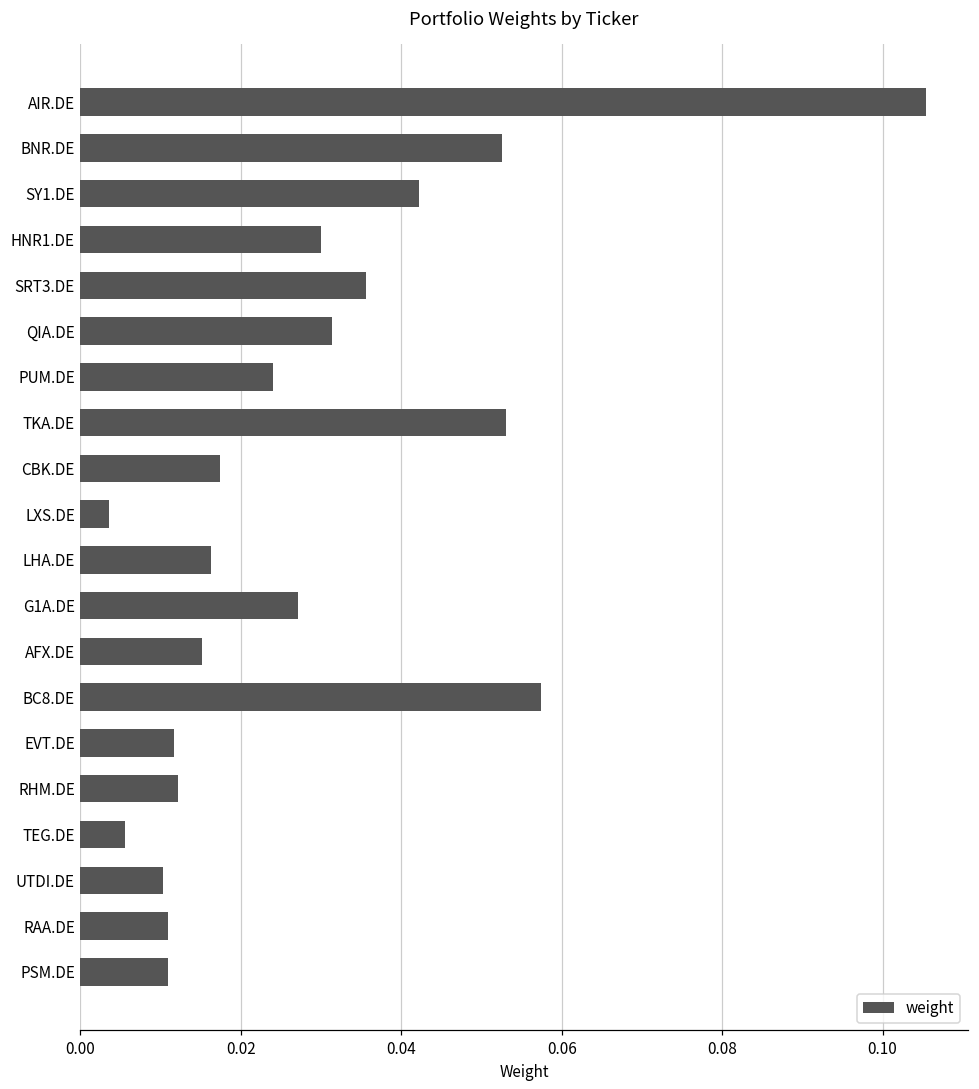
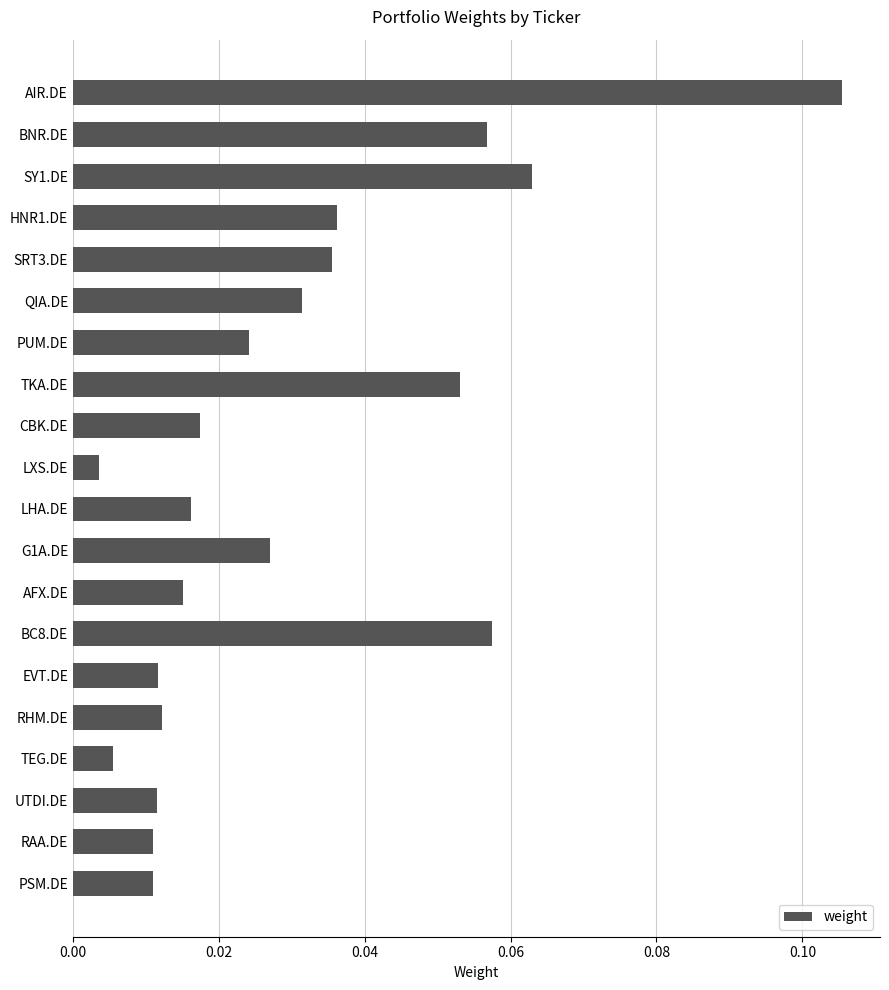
  {
    "AIR.DE": 0.105,
-   "BNR.DE": 0.053,
-   "SY1.DE": 0.042,
-   "HNR1.DE": 0.030,
+   "BNR.DE": 0.057,
+   "SY1.DE": 0.063,
+   "HNR1.DE": 0.036,
    "SRT3.DE": 0.036,
    "QIA.DE": 0.031,
    "PUM.DE": 0.024,
    "TKA.DE": 0.053,
    "CBK.DE": 0.017,
    "LXS.DE": 0.004,
    "LHA.DE": 0.016,
    "G1A.DE": 0.027,
    "AFX.DE": 0.015,
    "BC8.DE": 0.057,
    "EVT.DE": 0.012,
    "RHM.DE": 0.012,
    "TEG.DE": 0.006,
-   "UTDI.DE": 0.010,
+   "UTDI.DE": 0.011,
    "RAA.DE": 0.011,
    "PSM.DE": 0.011
  }
